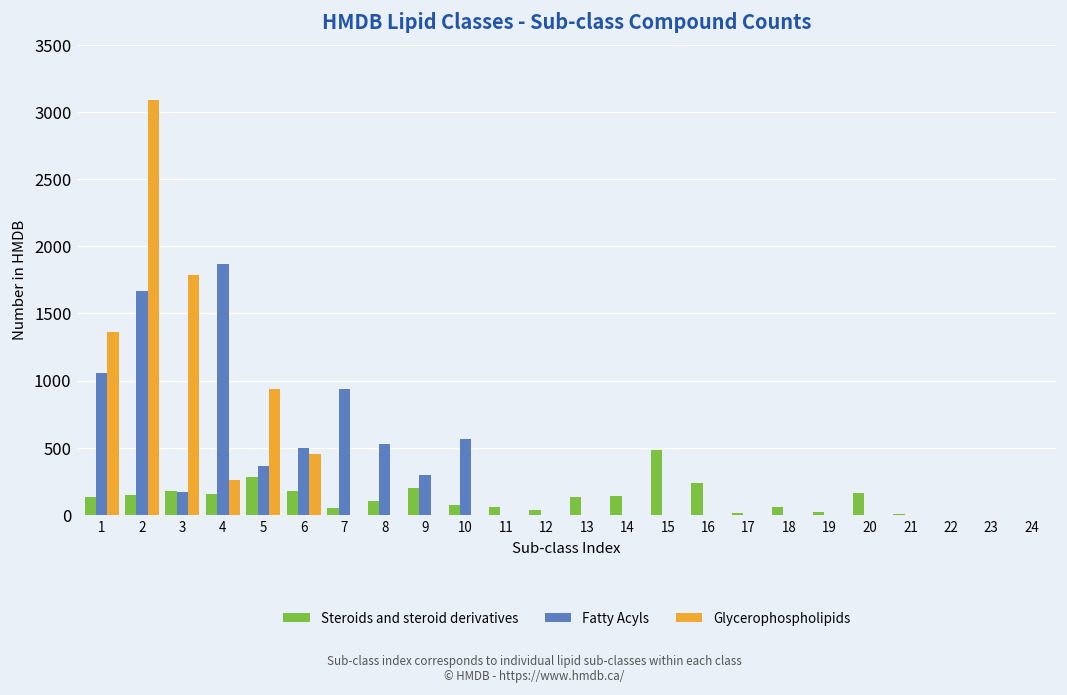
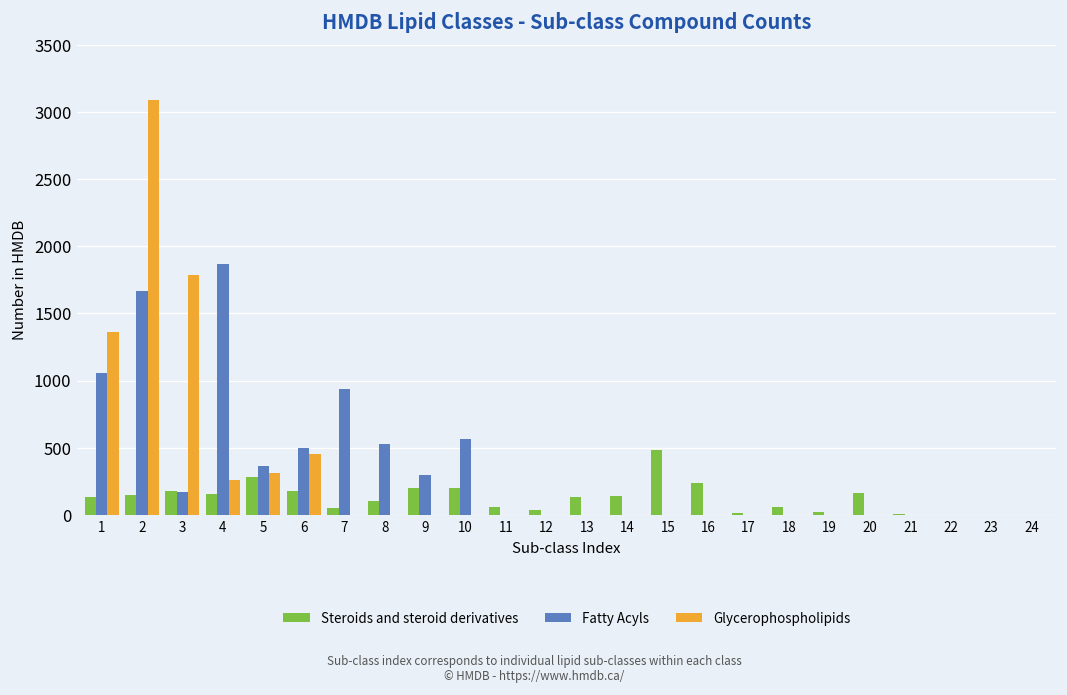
  {
    "Steroids and steroid derivatives": {
      "1": 130,
      "2": 140,
      "3": 180,
      "4": 160,
      "5": 280,
      "6": 180,
      "7": 50,
      "8": 100,
      "9": 200,
-     "10": 70,
+     "10": 200,
      "11": 60,
      "12": 40,
      "13": 130,
      "14": 140,
      "15": 480,
      "16": 230,
      "18": 60,
      "20": 160
    },
    "Fatty Acyls": {
      "1": 1060,
      "2": 1670,
      "3": 170,
      "4": 1870,
      "5": 370,
      "6": 500,
      "7": 940,
      "8": 530,
      "9": 290,
      "10": 570,
      "11": 0,
      "12": 0,
      "13": 0,
      "14": 0,
      "15": 0,
      "16": 0,
      "17": 0,
      "18": 0,
      "19": 0,
      "20": 0,
      "21": 0,
      "22": 0,
      "23": 0,
      "24": 0
    },
    "Glycerophospholipids": {
      "1": 1360,
      "2": 3090,
      "3": 1790,
      "4": 260,
-     "5": 940,
+     "5": 310,
      "6": 450,
      "7": 0,
      "8": 0,
      "9": 0,
      "10": 0,
      "11": 0,
      "12": 0,
      "13": 0,
      "14": 0,
      "15": 0,
      "16": 0,
      "17": 0,
      "18": 0,
      "19": 0,
      "20": 0,
      "21": 0,
      "22": 0,
      "23": 0,
      "24": 0
    }
  }
